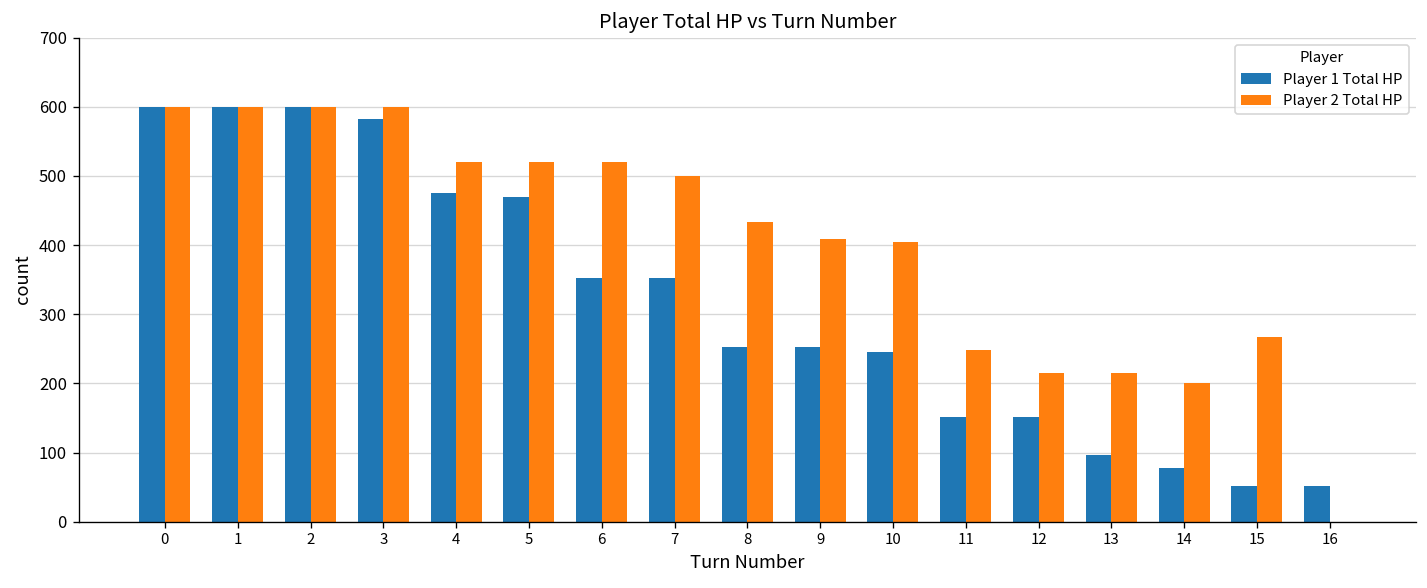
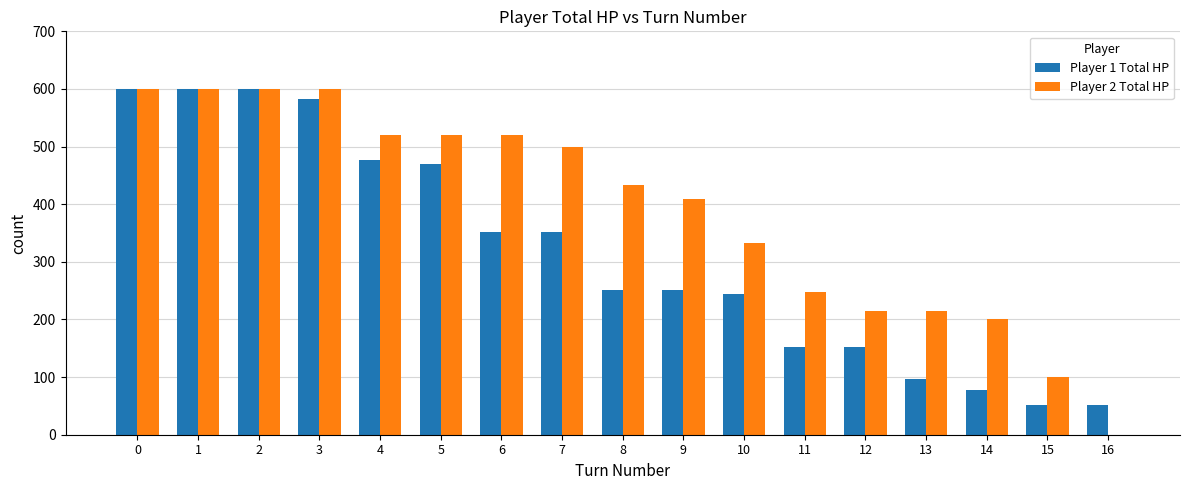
  {
    "Player 1 Total HP": {
      "0": 600,
      "1": 600,
      "2": 600,
      "3": 580,
      "4": 480,
      "5": 470,
      "6": 350,
      "7": 350,
      "8": 250,
      "9": 250,
      "10": 250,
      "11": 150,
      "12": 150,
      "13": 100,
      "14": 80,
      "15": 50,
      "16": 50
    },
    "Player 2 Total HP": {
      "0": 600,
      "1": 600,
      "2": 600,
      "3": 600,
      "4": 520,
      "5": 520,
      "6": 520,
      "7": 500,
      "8": 430,
      "9": 410,
-     "10": 400,
+     "10": 330,
      "11": 250,
      "12": 220,
      "13": 220,
      "14": 200,
-     "15": 270,
+     "15": 100,
      "16": 0
    }
  }
